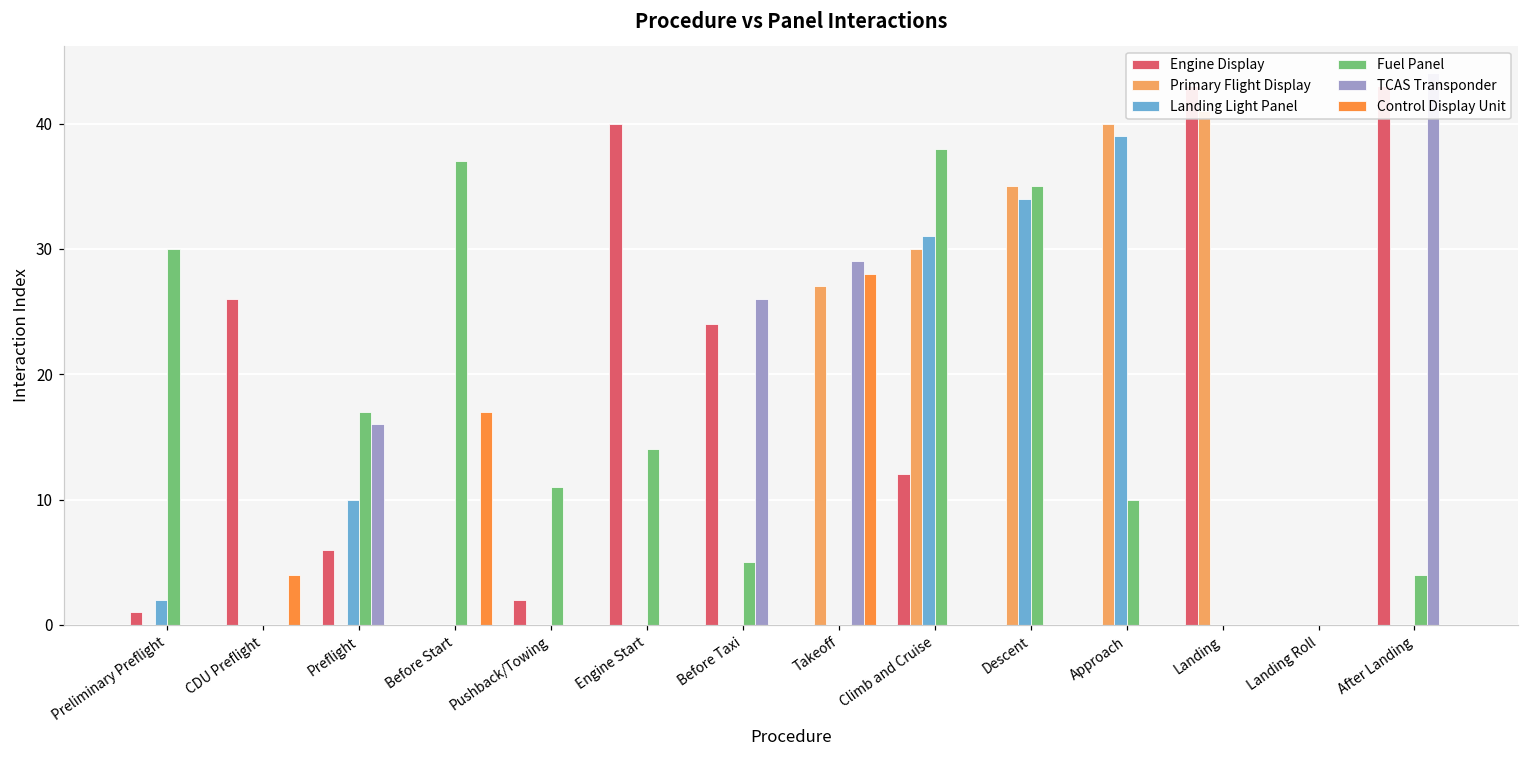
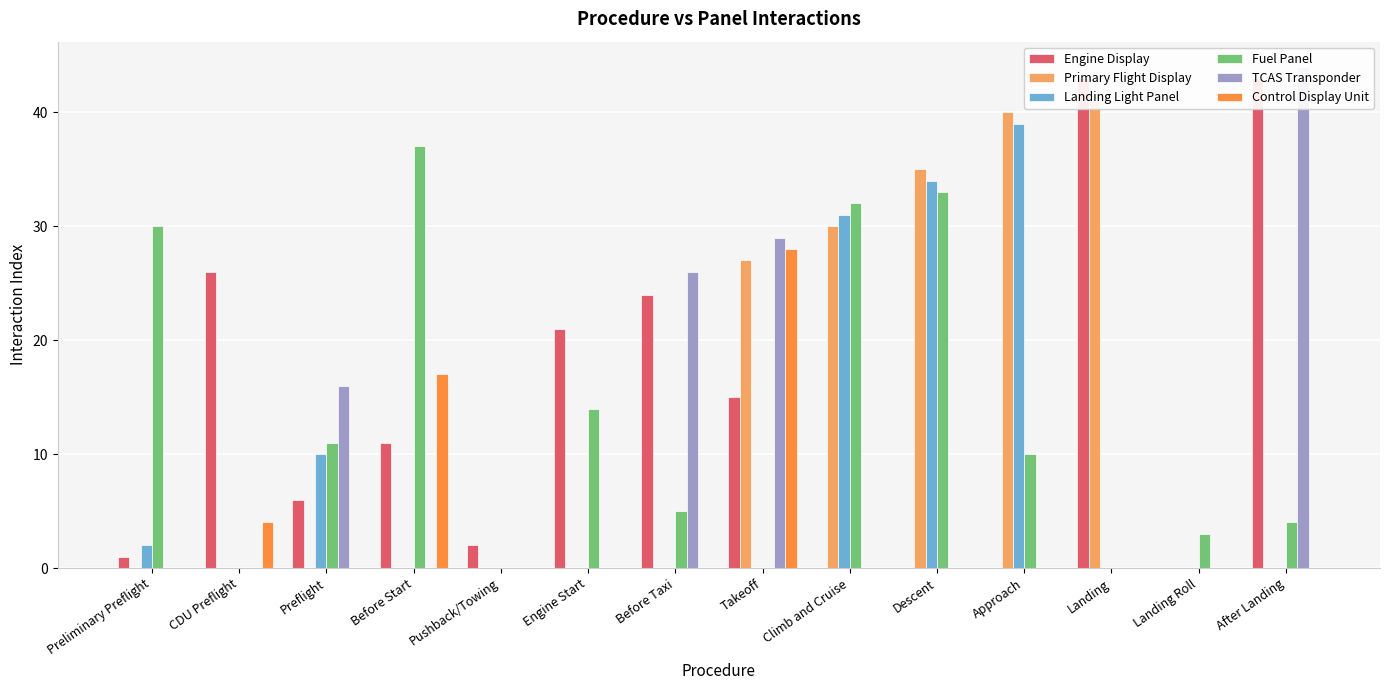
  {
    "Engine Display": {
      "Preliminary Preflight": 1,
      "CDU Preflight": 26,
      "Preflight": 6,
-     "Before Start": 0,
+     "Before Start": 11,
      "Pushback/Towing": 2,
-     "Engine Start": 40,
+     "Engine Start": 21,
      "Before Taxi": 24,
-     "Takeoff": 0,
-     "Climb and Cruise": 12,
+     "Takeoff": 15,
+     "Climb and Cruise": 0,
      "Descent": 0,
      "Approach": 0,
      "Landing Roll": 0
    },
    "Fuel Panel": {
      "Preliminary Preflight": 30,
      "CDU Preflight": 0,
-     "Preflight": 17,
+     "Preflight": 11,
      "Before Start": 37,
-     "Pushback/Towing": 11,
+     "Pushback/Towing": 0,
      "Engine Start": 14,
      "Before Taxi": 5,
      "Takeoff": 0,
-     "Climb and Cruise": 38,
-     "Descent": 35,
+     "Climb and Cruise": 32,
+     "Descent": 33,
      "Approach": 10,
      "Landing": 0,
-     "Landing Roll": 0,
+     "Landing Roll": 3,
      "After Landing": 4
    }
  }
